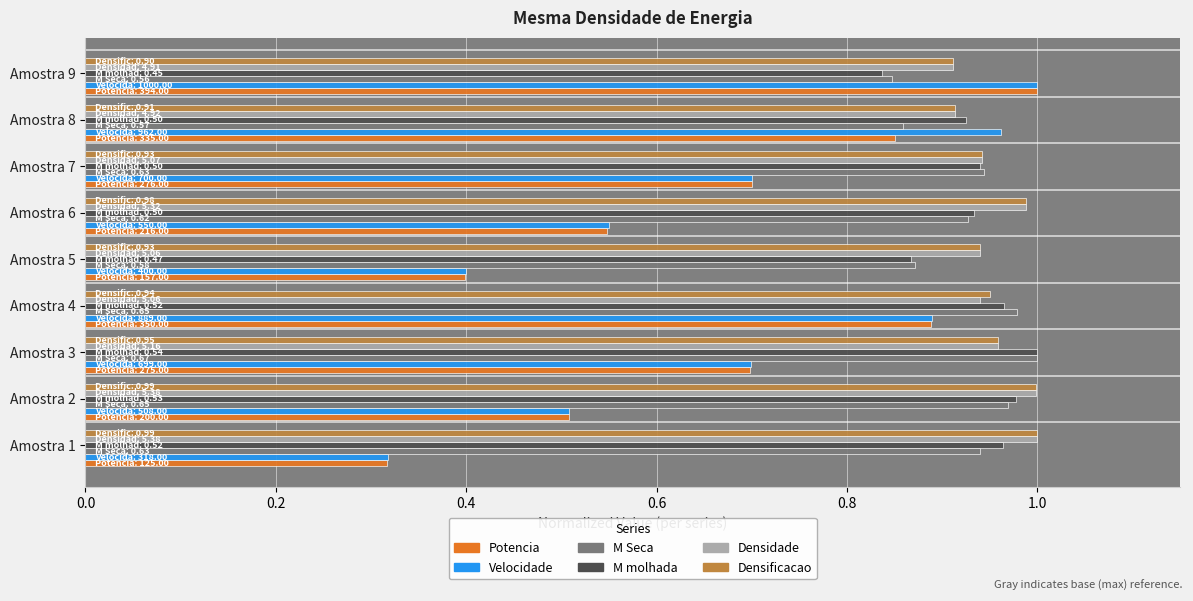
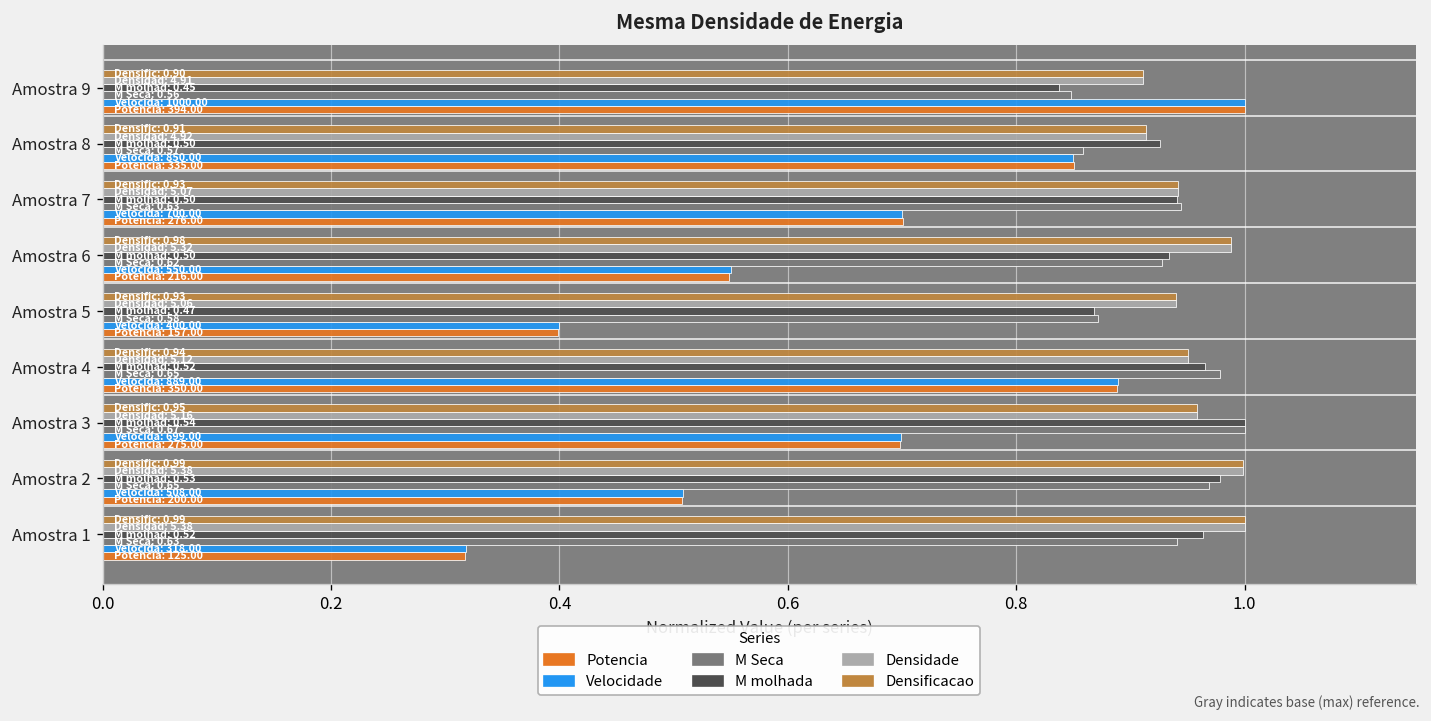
  {
    "Velocidade": {
-     "Amostra 8": 962.00
+     "Amostra 8": 850.00
    },
    "Densidade": {
-     "Amostra 4": 5.06
+     "Amostra 4": 5.12
    }
  }
